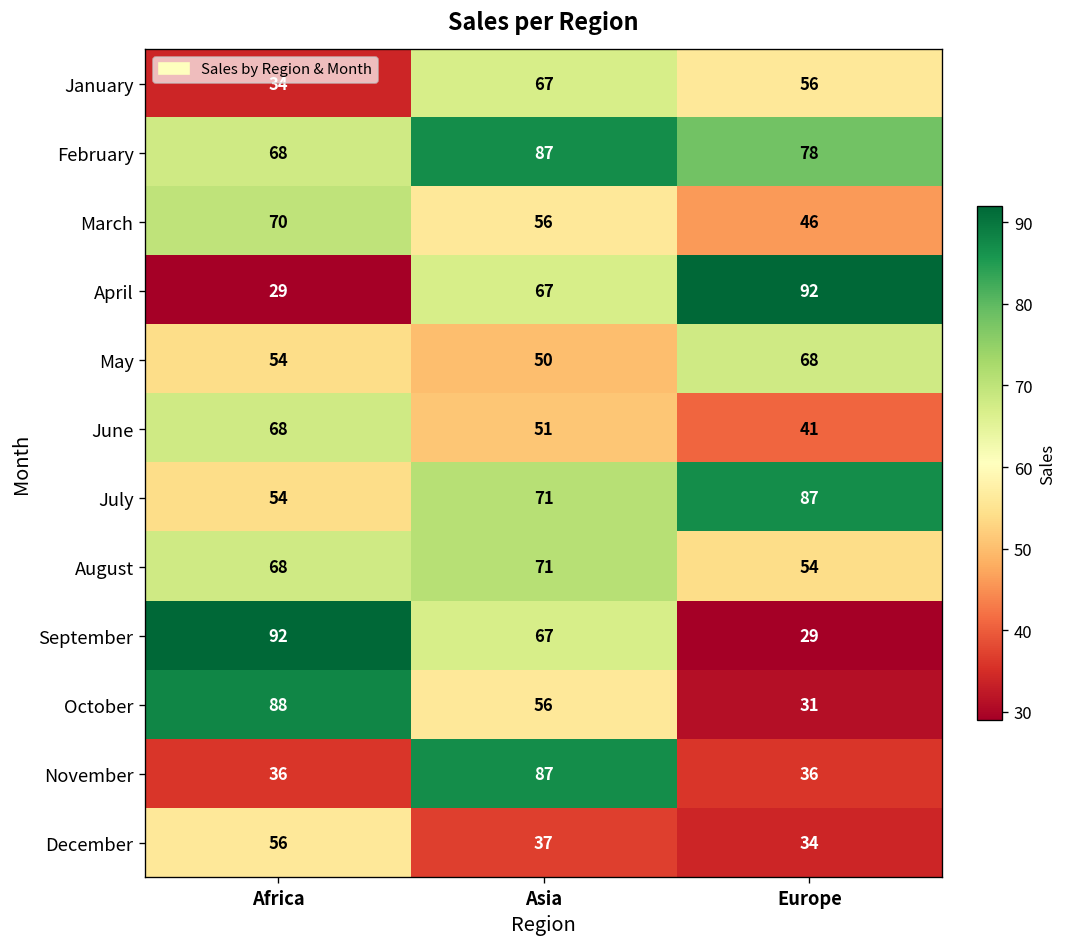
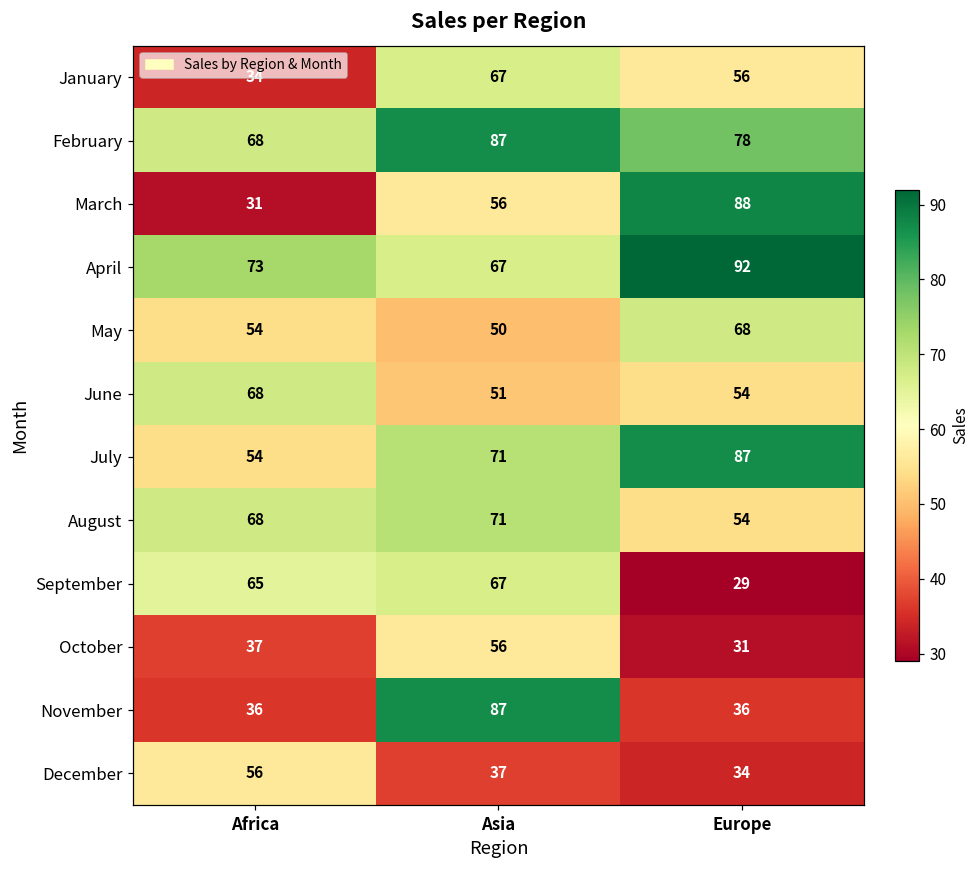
  {
    "January": {
      "Asia": 67,
      "Europe": 56
    },
    "February": {
      "Africa": 68,
      "Asia": 87,
      "Europe": 78
    },
    "March": {
-     "Africa": 70,
+     "Africa": 31,
      "Asia": 56,
-     "Europe": 46
+     "Europe": 88
    },
    "April": {
-     "Africa": 29,
+     "Africa": 73,
      "Asia": 67,
      "Europe": 92
    },
    "May": {
      "Africa": 54,
      "Asia": 50,
      "Europe": 68
    },
    "June": {
      "Africa": 68,
      "Asia": 51,
-     "Europe": 41
+     "Europe": 54
    },
    "July": {
      "Africa": 54,
      "Asia": 71,
      "Europe": 87
    },
    "August": {
      "Africa": 68,
      "Asia": 71,
      "Europe": 54
    },
    "September": {
-     "Africa": 92,
+     "Africa": 65,
      "Asia": 67,
      "Europe": 29
    },
    "October": {
-     "Africa": 88,
+     "Africa": 37,
      "Asia": 56,
      "Europe": 31
    },
    "November": {
      "Africa": 36,
      "Asia": 87,
      "Europe": 36
    },
    "December": {
      "Africa": 56,
      "Asia": 37,
      "Europe": 34
    }
  }
